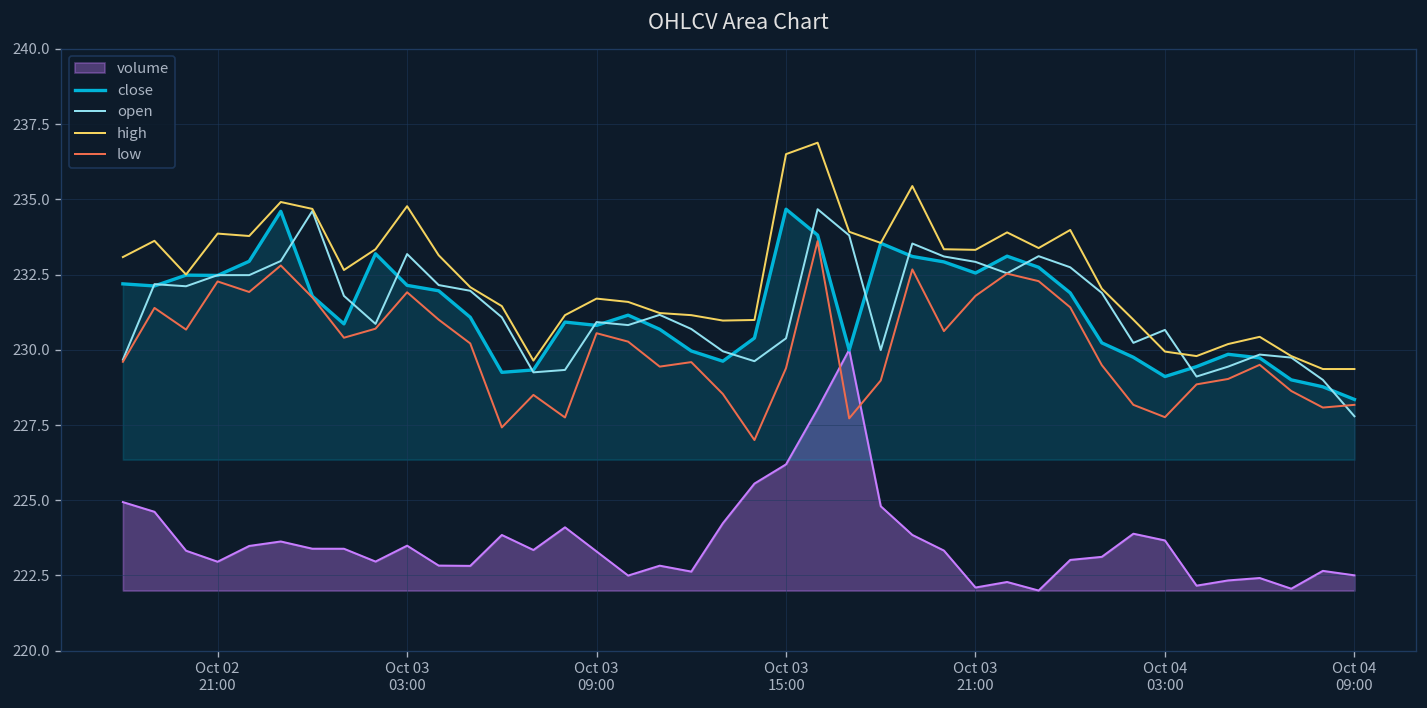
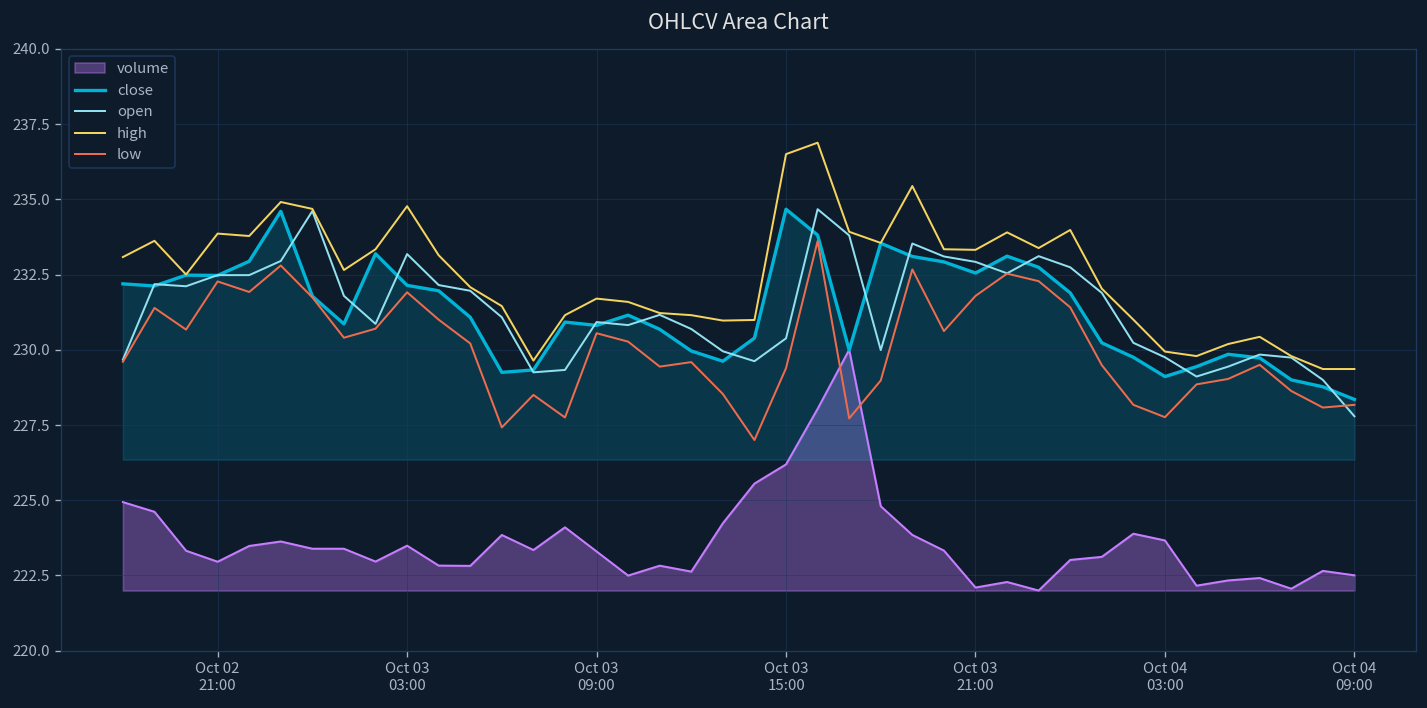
  {
    "volume": {
      "Oct 02 21:00": 223.0,
      "Oct 03 03:00": 223.5,
      "Oct 03 09:00": 223.3,
      "Oct 03 15:00": 226.2,
      "Oct 03 21:00": 222.1,
      "Oct 04 03:00": 223.7,
      "Oct 04 09:00": 222.5
    },
    "close": {
      "Oct 03 03:00": 232.1,
      "Oct 03 09:00": 230.8,
      "Oct 03 15:00": 234.7,
      "Oct 03 21:00": 232.6,
      "Oct 04 03:00": 229.1,
      "Oct 04 09:00": 228.4
    },
    "open": {
      "Oct 03 03:00": 233.2,
      "Oct 03 09:00": 230.9,
      "Oct 03 15:00": 230.4,
      "Oct 03 21:00": 232.9,
-     "Oct 04 03:00": 230.7,
+     "Oct 04 03:00": 229.8,
      "Oct 04 09:00": 227.8
    },
    "high": {
      "Oct 02 21:00": 233.9,
      "Oct 03 03:00": 234.8,
      "Oct 03 09:00": 231.7,
      "Oct 03 15:00": 236.5,
      "Oct 03 21:00": 233.3,
      "Oct 04 03:00": 229.9,
      "Oct 04 09:00": 229.4
    },
    "low": {
      "Oct 02 21:00": 232.3,
      "Oct 03 03:00": 231.9,
      "Oct 03 09:00": 230.6,
      "Oct 03 15:00": 229.4,
      "Oct 03 21:00": 231.8,
      "Oct 04 03:00": 227.8,
      "Oct 04 09:00": 228.2
    }
  }
